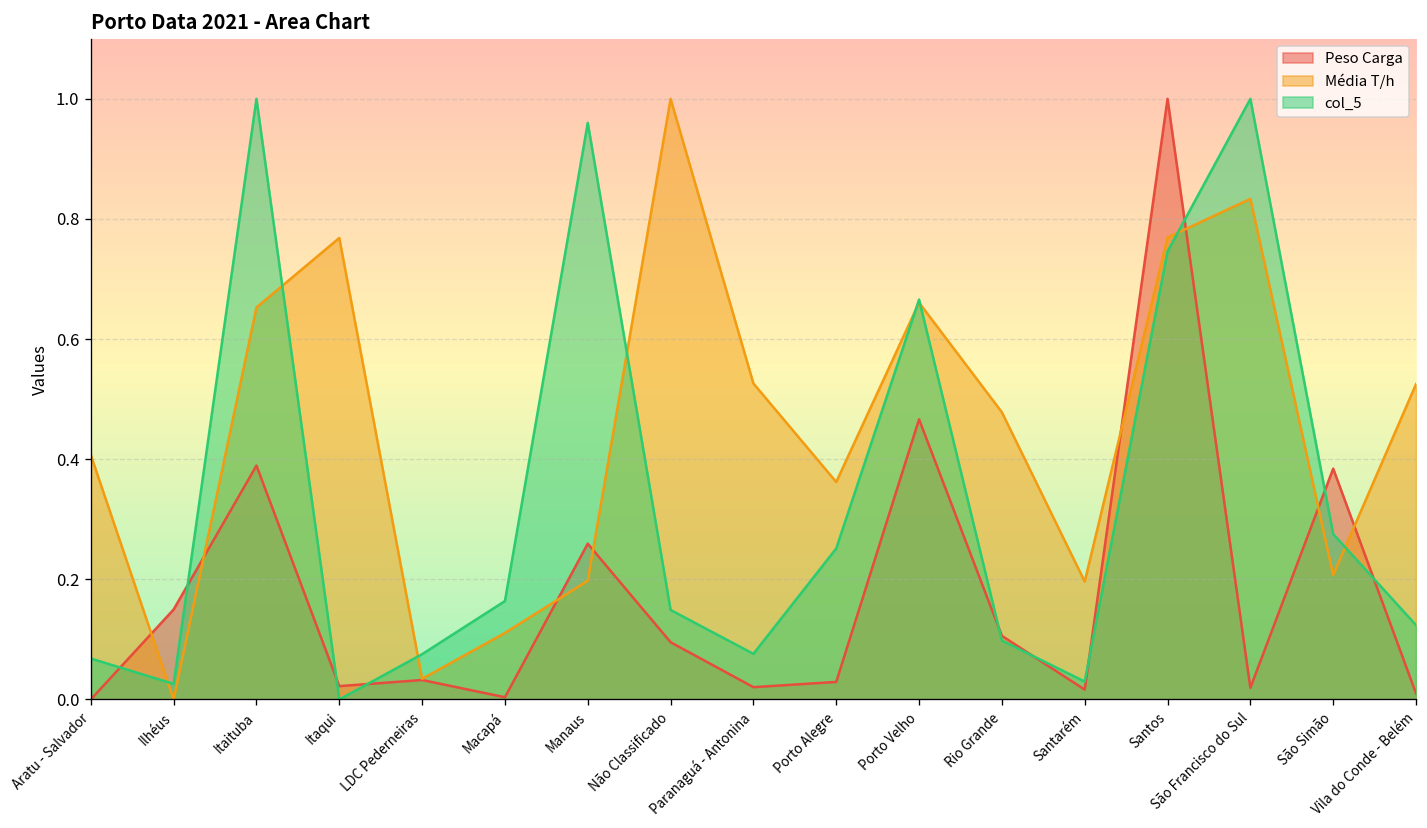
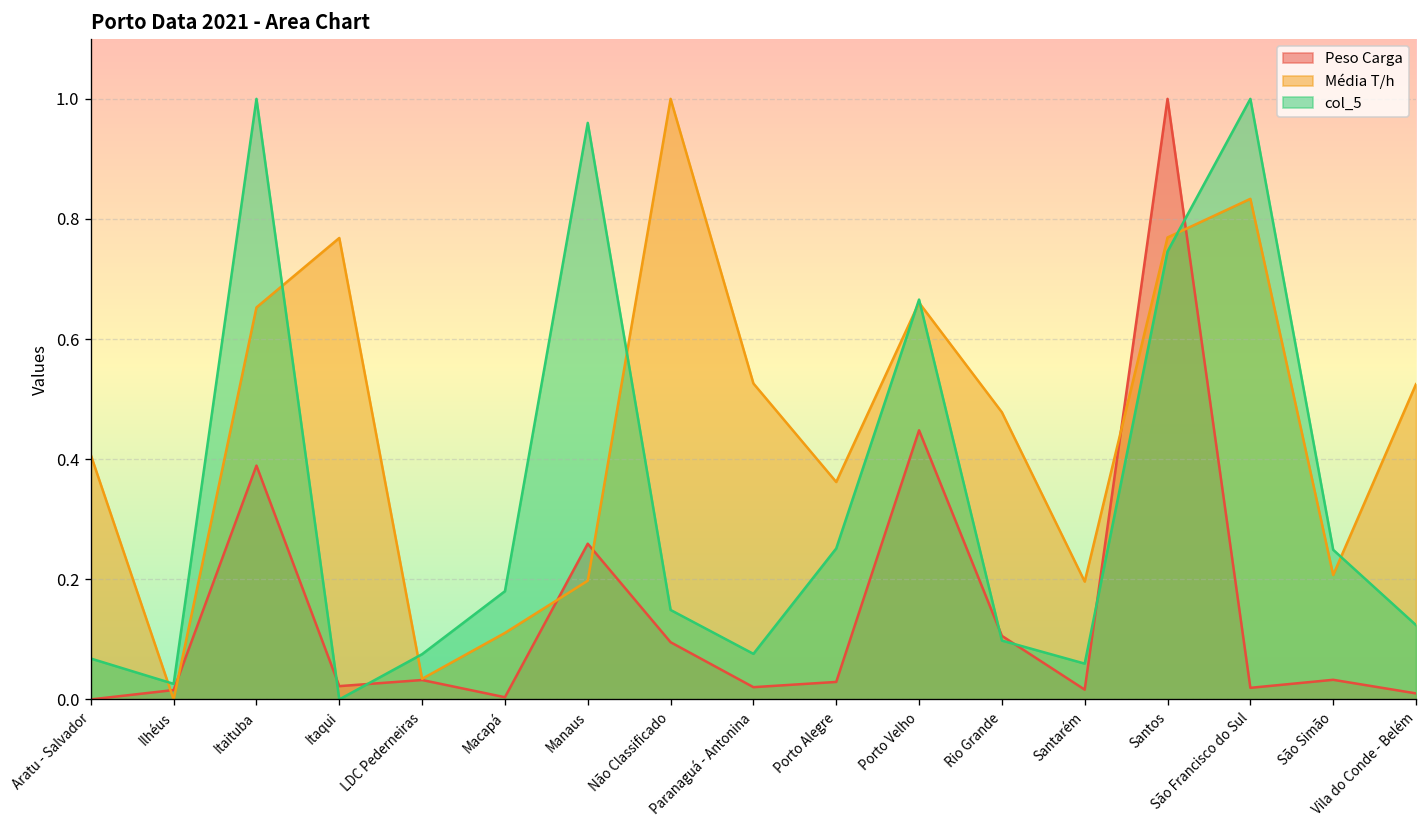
  {
    "Peso Carga": {
      "Aratu - Salvador": 0.00,
-     "Ilhéus": 0.15,
+     "Ilhéus": 0.02,
      "Itaituba": 0.39,
      "Itaqui": 0.02,
      "Macapá": 0.00,
      "Manaus": 0.26,
      "Não Classificado": 0.10,
      "Paranaguá - Antonina": 0.02,
      "Porto Alegre": 0.03,
-     "Porto Velho": 0.47,
+     "Porto Velho": 0.45,
      "Rio Grande": 0.11,
      "Santarém": 0.02,
      "Santos": 1.00,
      "São Francisco do Sul": 0.02,
-     "São Simão": 0.38,
+     "São Simão": 0.03,
      "Vila do Conde - Belém": 0.01
    },
    "Média T/h": {
      "Aratu - Salvador": 0.41,
      "Ilhéus": 0.00,
      "Itaituba": 0.65,
      "Itaqui": 0.77,
      "Macapá": 0.11,
      "Manaus": 0.20,
      "Não Classificado": 1.00,
      "Paranaguá - Antonina": 0.53,
      "Porto Alegre": 0.36,
      "Rio Grande": 0.48,
      "Santarém": 0.20,
      "Santos": 0.77,
      "São Francisco do Sul": 0.83,
      "São Simão": 0.21,
      "Vila do Conde - Belém": 0.52
    },
    "col_5": {
      "Aratu - Salvador": 0.07,
      "Ilhéus": 0.03,
      "Itaituba": 1.00,
      "Itaqui": 0.00,
      "LDC Pederneiras": 0.08,
-     "Macapá": 0.16,
+     "Macapá": 0.18,
      "Manaus": 0.96,
      "Não Classificado": 0.15,
      "Paranaguá - Antonina": 0.08,
      "Porto Alegre": 0.25,
      "Rio Grande": 0.10,
-     "Santarém": 0.03,
+     "Santarém": 0.06,
      "Santos": 0.75,
      "São Francisco do Sul": 1.00,
-     "São Simão": 0.28,
+     "São Simão": 0.25,
      "Vila do Conde - Belém": 0.12
    }
  }
